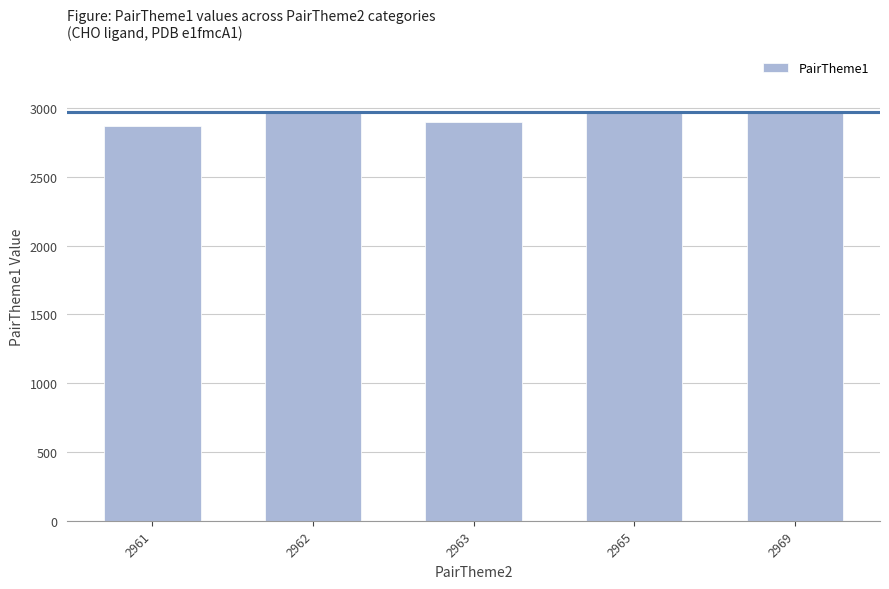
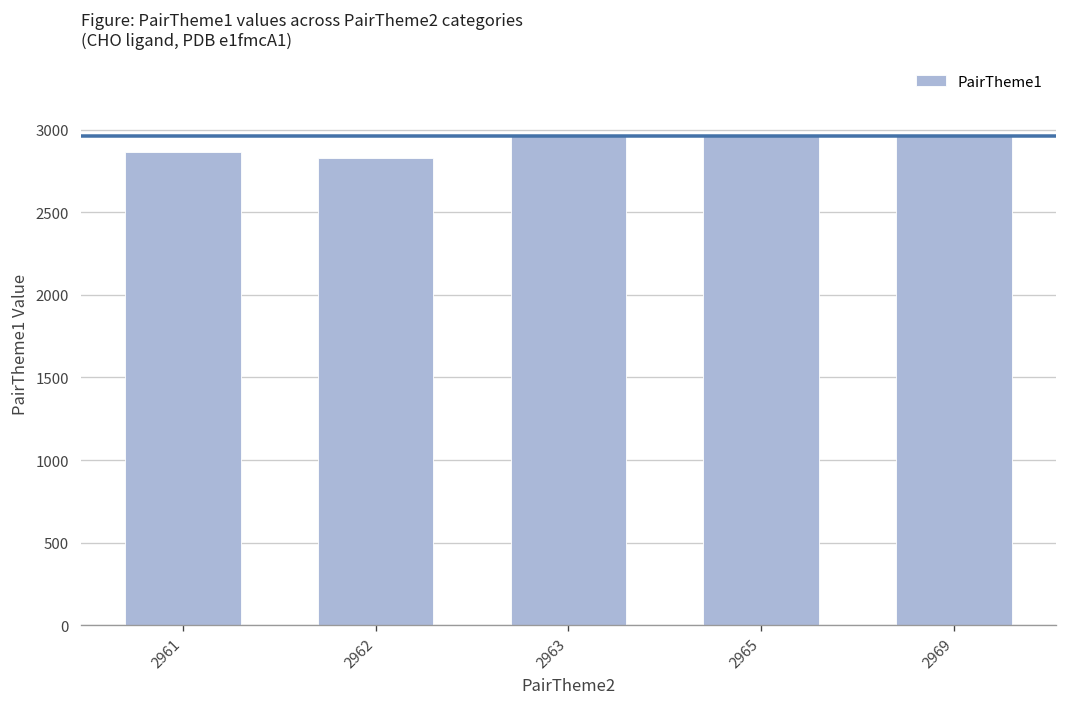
  {
    "2961": 2870,
-   "2962": 2960,
-   "2963": 2900,
+   "2962": 2830,
+   "2963": 2960,
    "2965": 2970,
    "2969": 2970
  }
